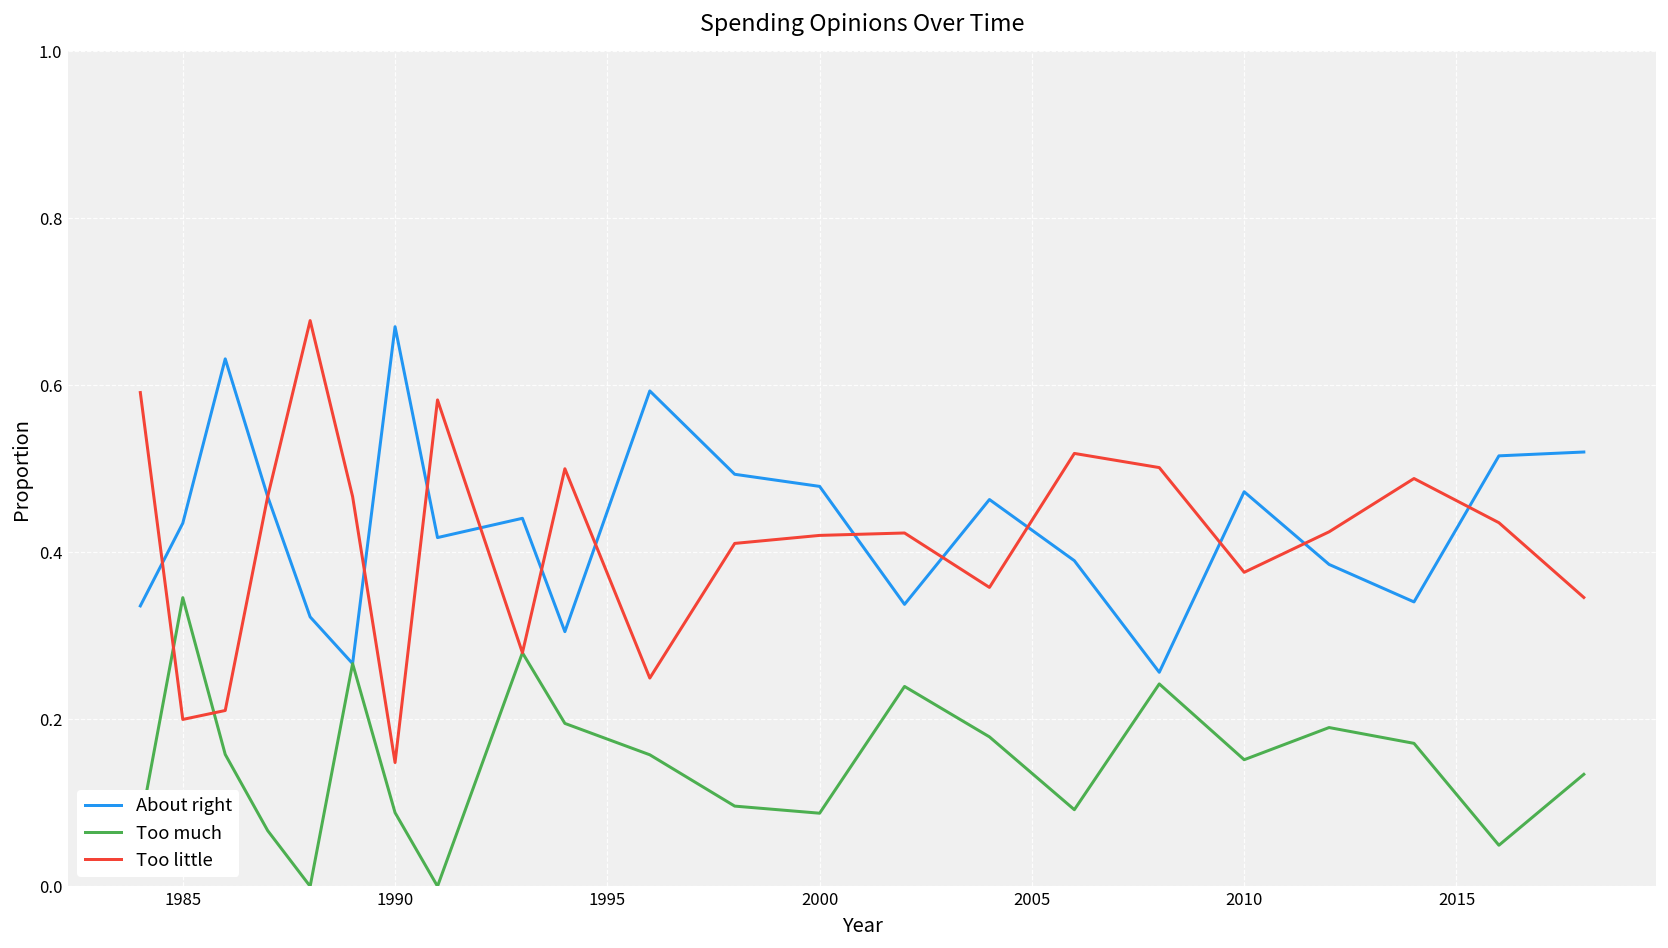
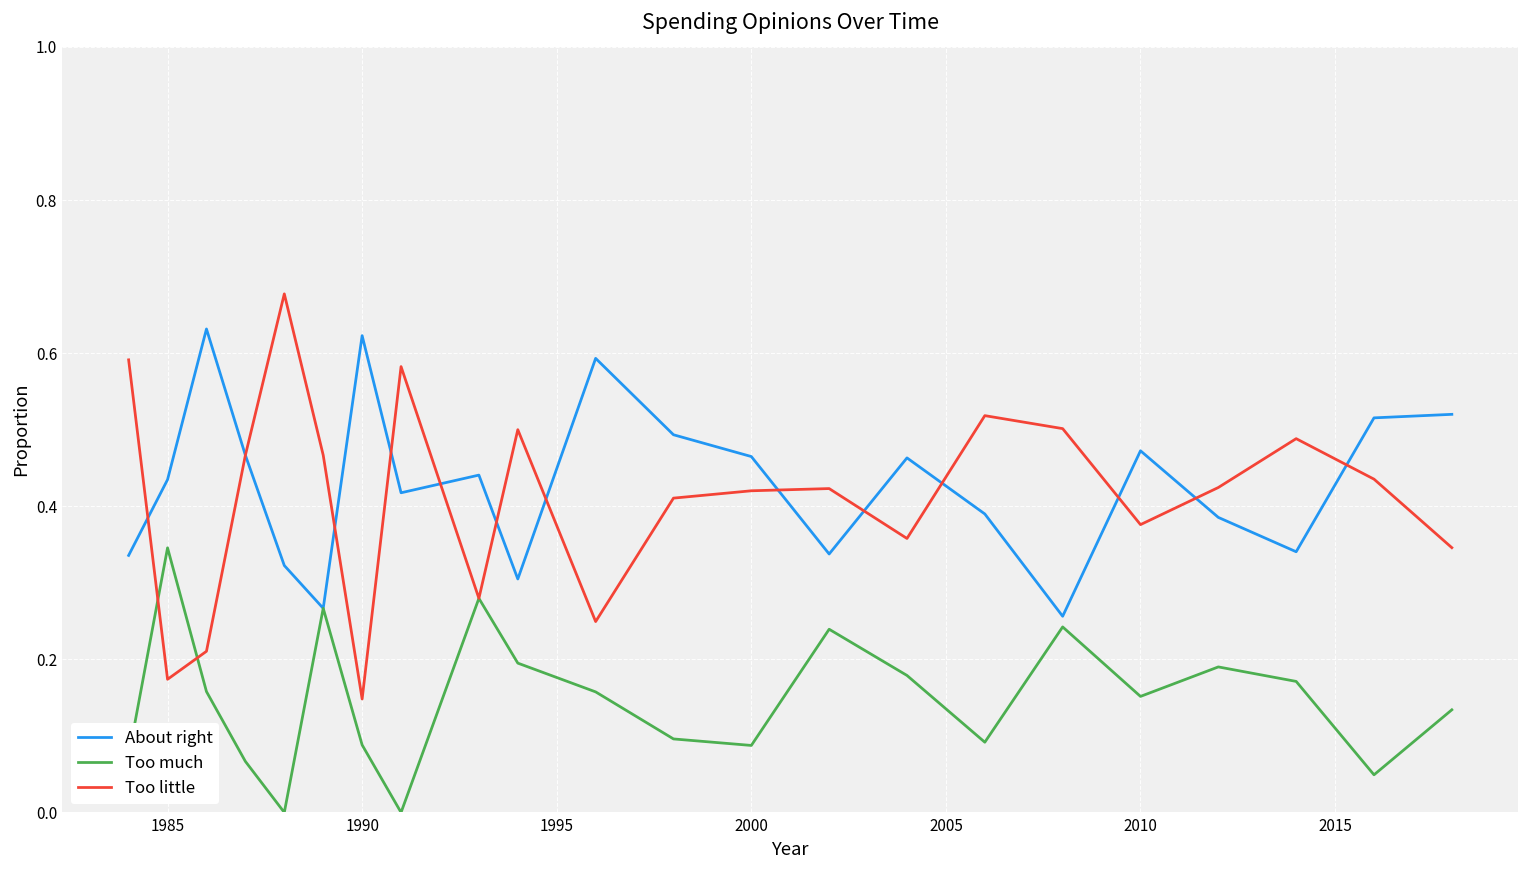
  {
    "About right": {
      "1985": 0.43,
-     "1990": 0.67,
-     "2000": 0.48,
+     "1990": 0.62,
+     "2000": 0.46,
      "2010": 0.47
    },
    "Too much": {
      "1985": 0.35,
      "1990": 0.09,
      "2000": 0.09,
      "2010": 0.15
    },
    "Too little": {
-     "1985": 0.20,
+     "1985": 0.17,
      "1990": 0.15,
      "2000": 0.42,
      "2010": 0.38
    }
  }
